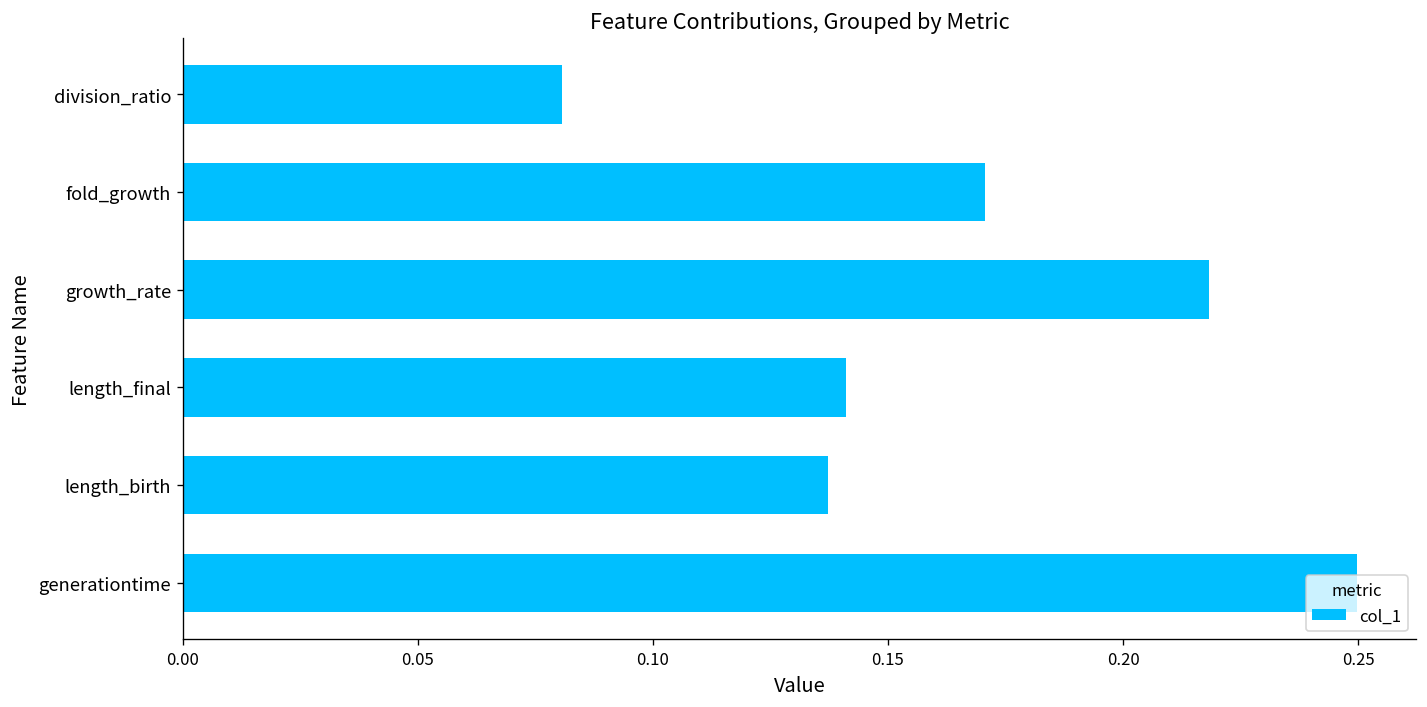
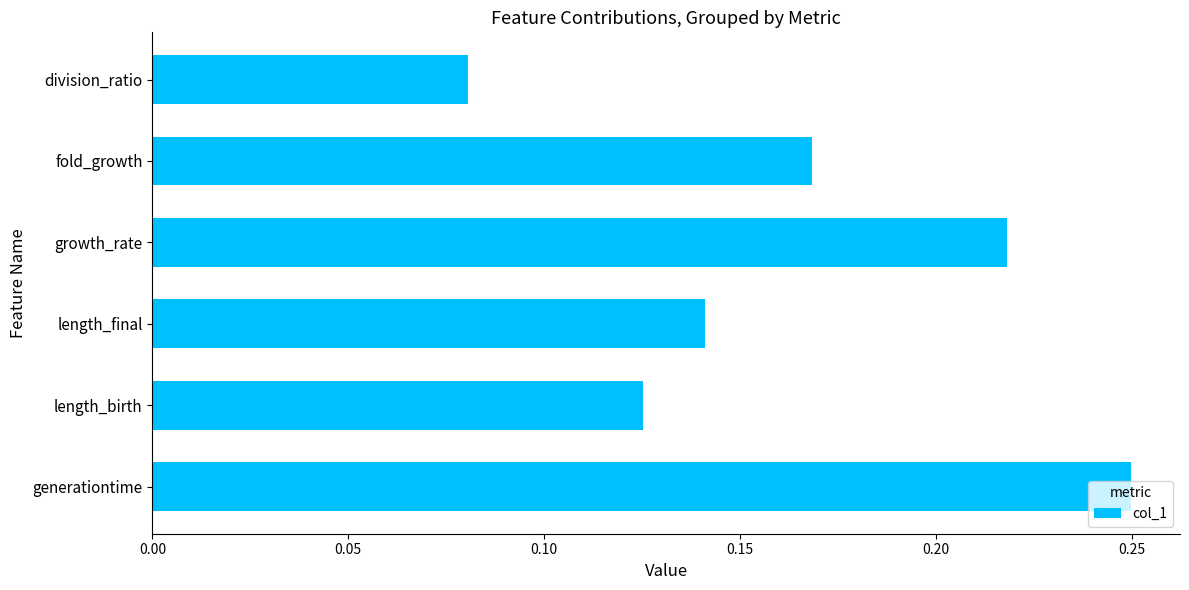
  {
    "division_ratio": 0.081,
-   "fold_growth": 0.171,
+   "fold_growth": 0.168,
    "growth_rate": 0.218,
    "length_final": 0.141,
-   "length_birth": 0.137
+   "length_birth": 0.125
  }
